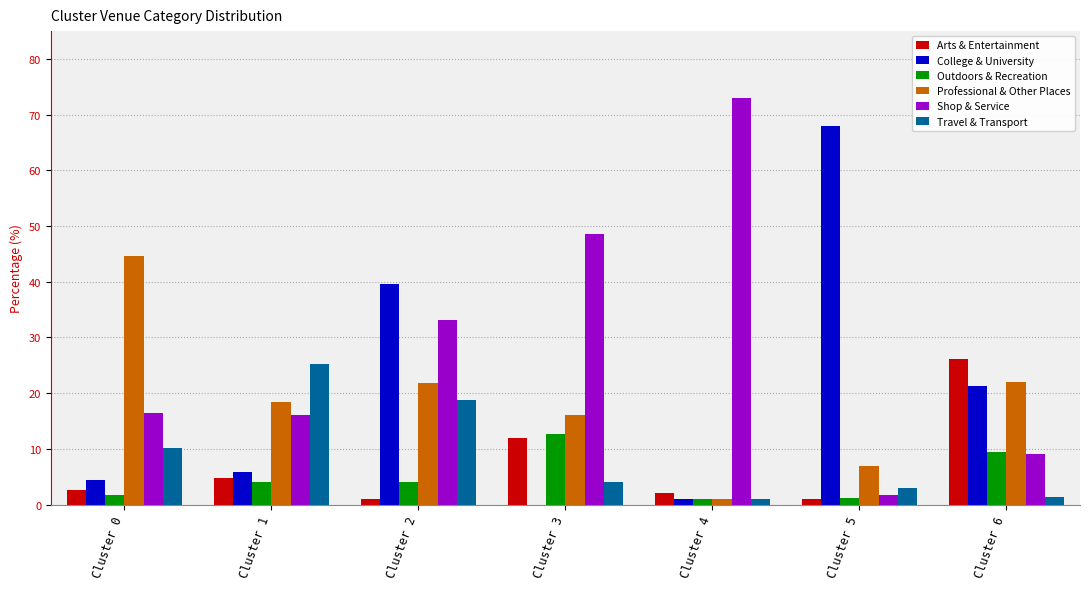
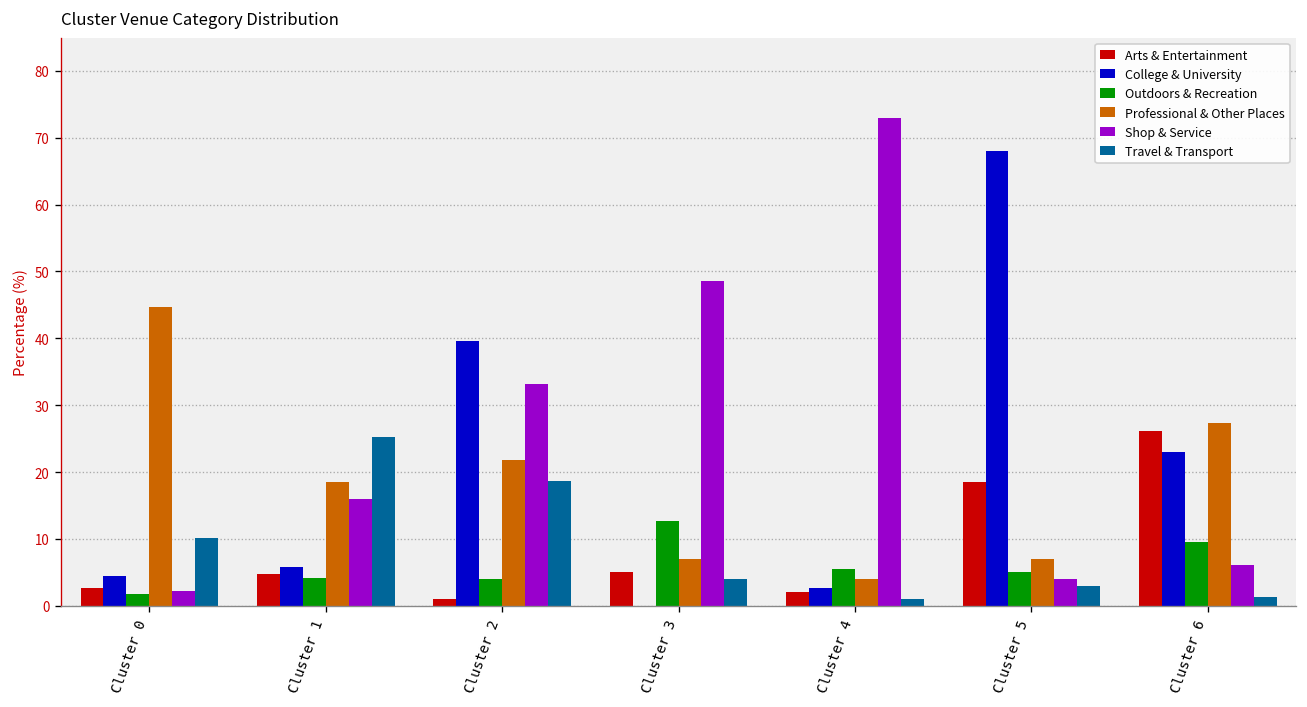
  {
    "Arts & Entertainment": {
      "Cluster 0": 3,
      "Cluster 1": 5,
      "Cluster 2": 1,
-     "Cluster 3": 12,
+     "Cluster 3": 5,
      "Cluster 4": 2,
-     "Cluster 5": 1,
+     "Cluster 5": 19,
      "Cluster 6": 26
    },
    "College & University": {
      "Cluster 0": 5,
      "Cluster 1": 6,
      "Cluster 2": 40,
      "Cluster 3": 0,
-     "Cluster 4": 1,
+     "Cluster 4": 3,
      "Cluster 5": 68,
-     "Cluster 6": 21
+     "Cluster 6": 23
    },
    "Outdoors & Recreation": {
      "Cluster 0": 2,
      "Cluster 1": 4,
      "Cluster 2": 4,
      "Cluster 3": 13,
-     "Cluster 4": 1,
-     "Cluster 5": 1,
+     "Cluster 4": 6,
+     "Cluster 5": 5,
      "Cluster 6": 10
    },
    "Professional & Other Places": {
      "Cluster 0": 45,
      "Cluster 1": 19,
      "Cluster 2": 22,
-     "Cluster 3": 16,
-     "Cluster 4": 1,
+     "Cluster 3": 7,
+     "Cluster 4": 4,
      "Cluster 5": 7,
-     "Cluster 6": 22
+     "Cluster 6": 27
    },
    "Shop & Service": {
-     "Cluster 0": 17,
+     "Cluster 0": 2,
      "Cluster 1": 16,
      "Cluster 2": 33,
      "Cluster 3": 49,
      "Cluster 4": 73,
-     "Cluster 5": 2,
-     "Cluster 6": 9
+     "Cluster 5": 4,
+     "Cluster 6": 6
    },
    "Travel & Transport": {
      "Cluster 0": 10,
      "Cluster 1": 25,
      "Cluster 2": 19,
      "Cluster 3": 4,
      "Cluster 4": 1,
      "Cluster 5": 3,
      "Cluster 6": 1
    }
  }
